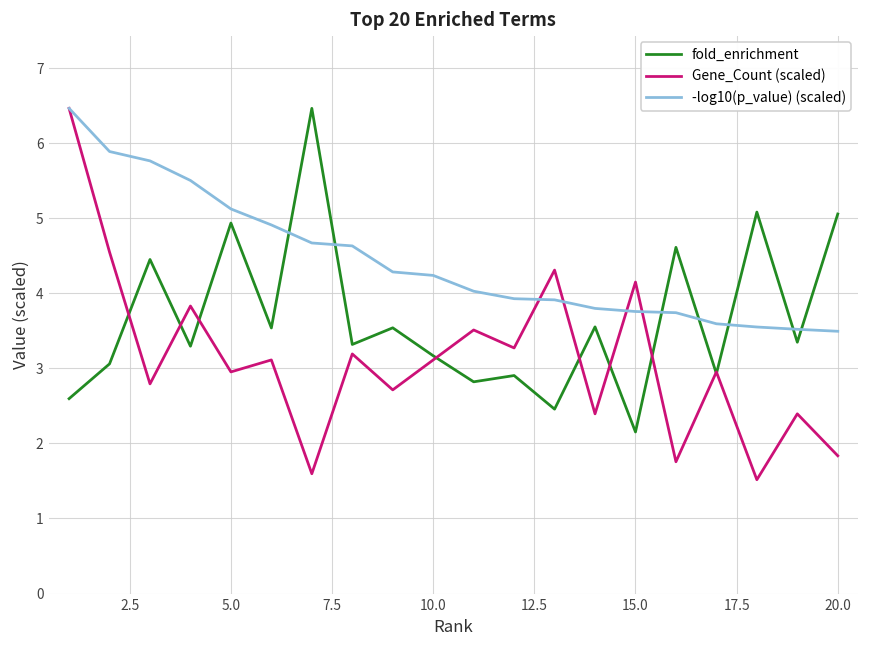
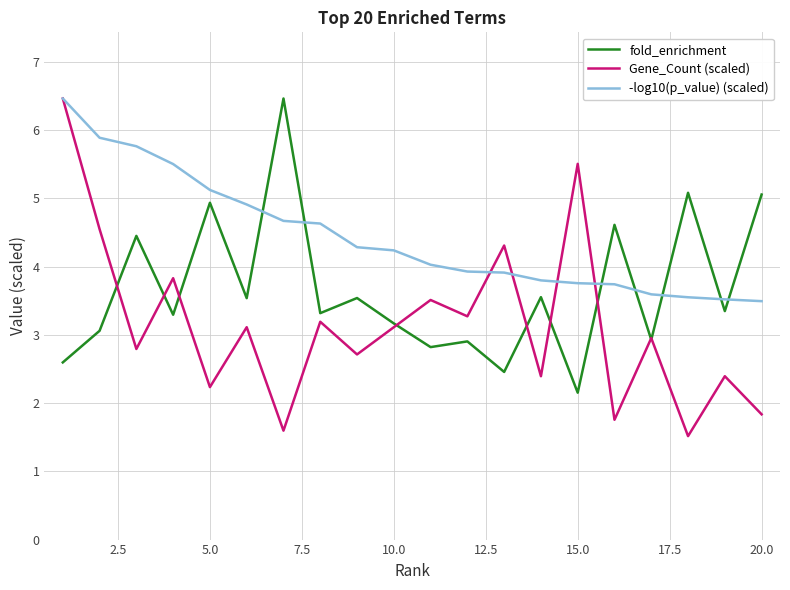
  {
    "fold_enrichment": {
      "5.0": 4.9,
      "10.0": 3.2,
      "15.0": 2.2,
      "20.0": 5.1
    },
    "Gene_Count (scaled)": {
-     "5.0": 3.0,
+     "5.0": 2.2,
      "10.0": 3.1,
-     "15.0": 4.2,
+     "15.0": 5.5,
      "20.0": 1.8
    },
    "-log10(p_value) (scaled)": {
      "5.0": 5.1,
      "10.0": 4.2,
      "15.0": 3.8,
      "20.0": 3.5
    }
  }
